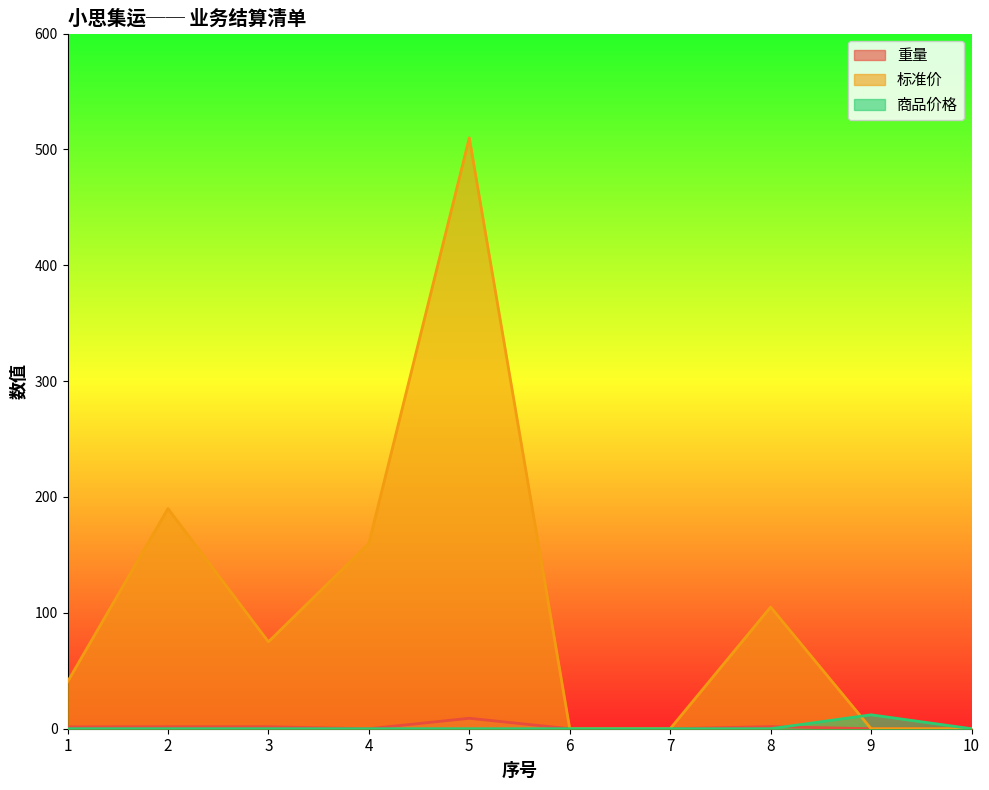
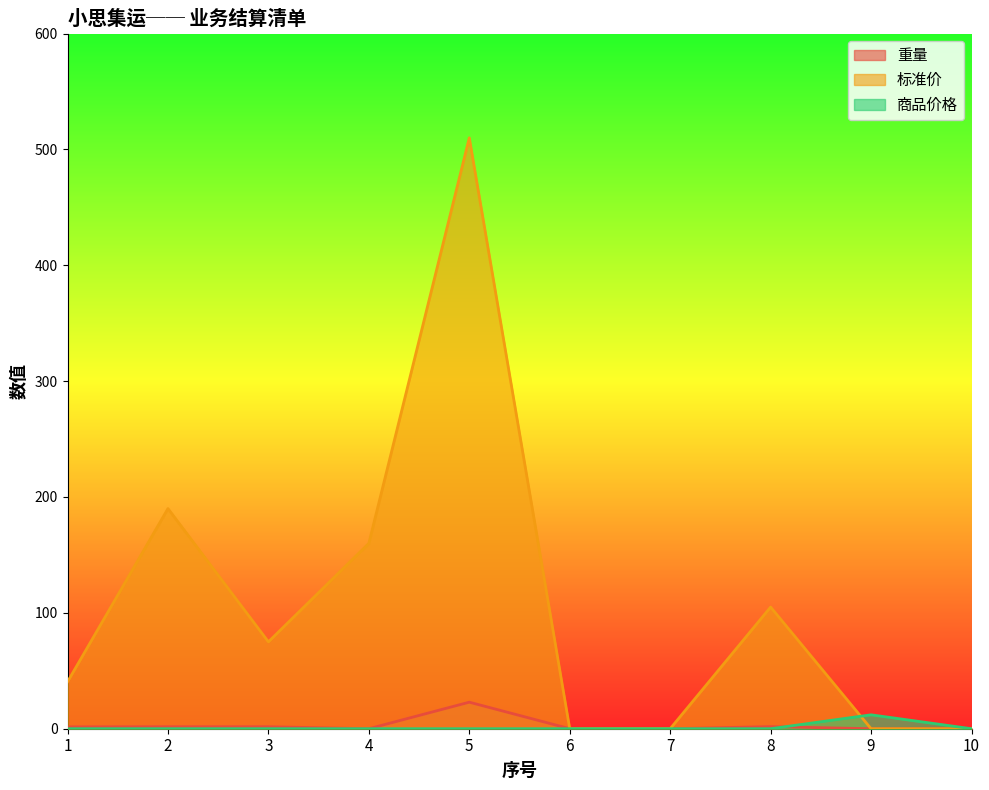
  {
    "重量": {
-     "5": 9
+     "5": 23
    },
    "标准价": {
      "1": 41,
      "2": 190,
      "3": 75,
      "4": 160,
      "5": 510,
      "8": 105
    },
    "商品价格": {
      "5": 0,
      "9": 12
    }
  }
